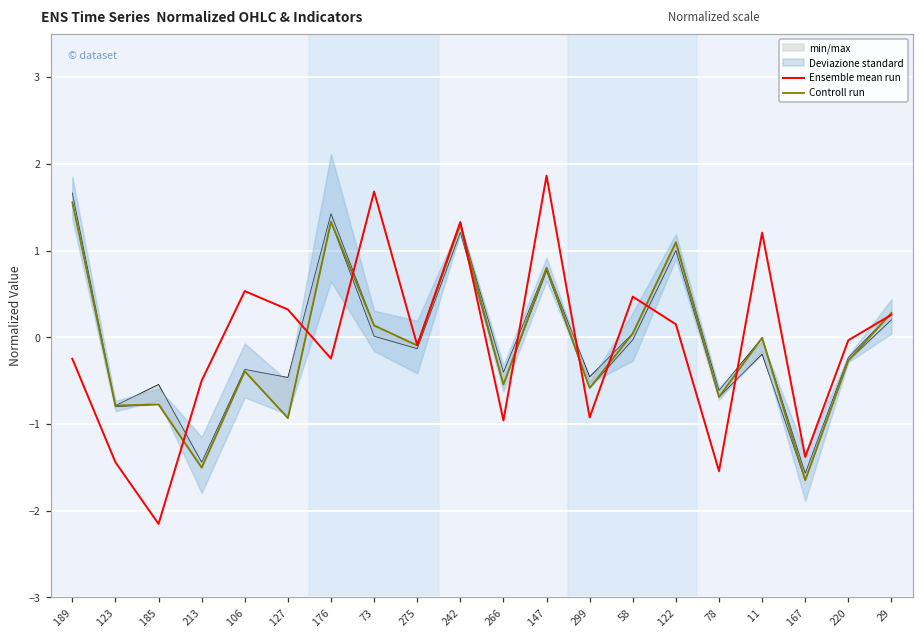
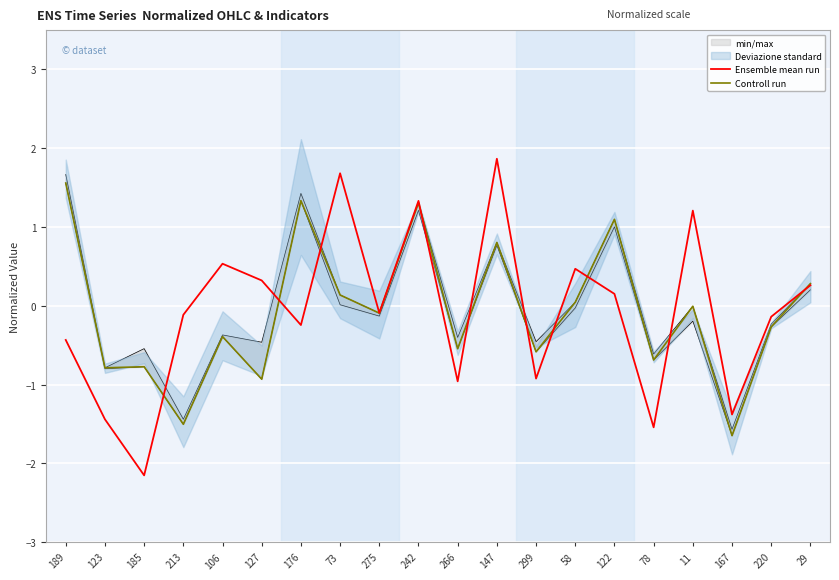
  {
    "Ensemble mean run": {
-     "189": -0.2,
+     "189": -0.4,
      "123": -1.4,
      "185": -2.2,
-     "213": -0.5,
+     "213": -0.1,
      "106": 0.5,
      "127": 0.3,
      "176": -0.2,
      "73": 1.7,
      "266": -1.0,
      "147": 1.9,
      "299": -0.9,
      "58": 0.5,
      "122": 0.2,
      "78": -1.5,
      "11": 1.2,
      "167": -1.4,
-     "220": 0.0
+     "220": -0.1
    }
  }
